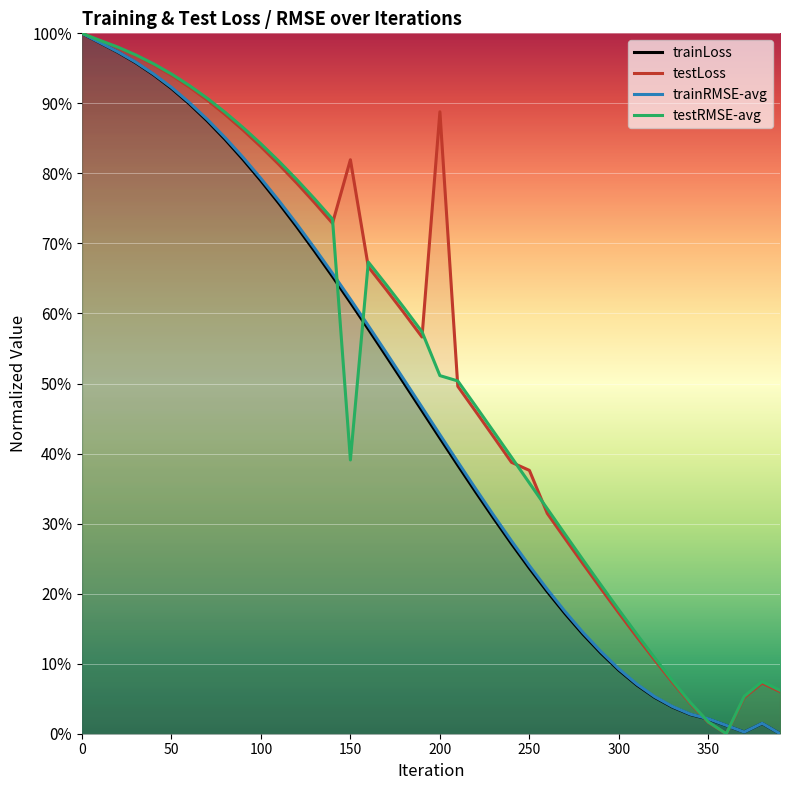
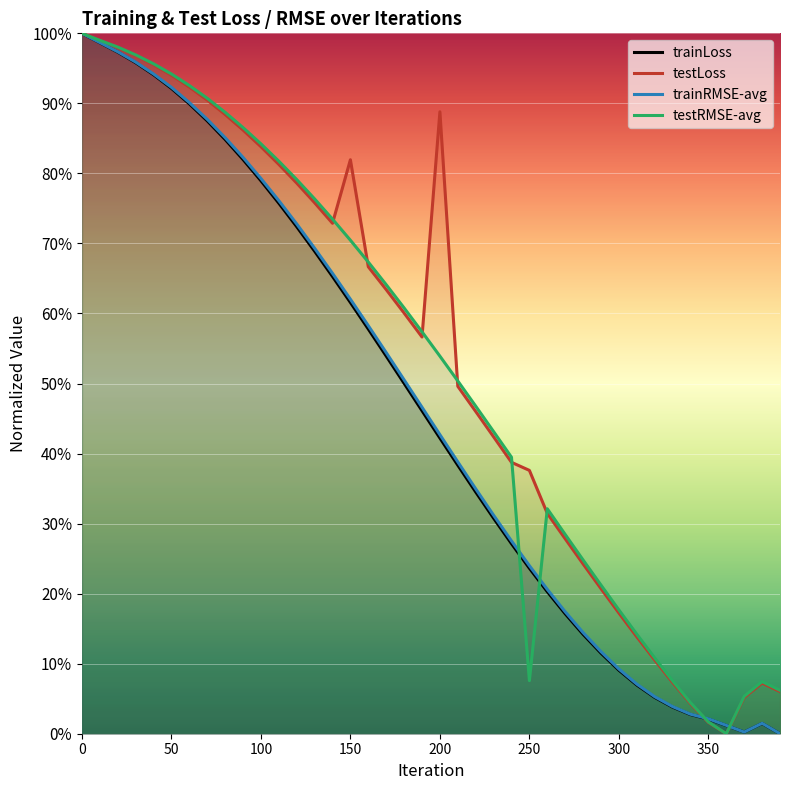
  {
    "trainLoss": {
      "150": "62%",
      "200": "42%"
    },
    "testLoss": {
      "100": "84%",
      "150": "82%",
      "200": "89%",
      "250": "38%",
      "300": "17%"
    },
    "trainRMSE-avg": {
      "150": "62%",
      "200": "43%"
    },
    "testRMSE-avg": {
      "100": "84%",
-     "150": "39%",
-     "200": "51%",
-     "250": "36%",
+     "150": "70%",
+     "200": "54%",
+     "250": "8%",
      "300": "18%"
    }
  }
